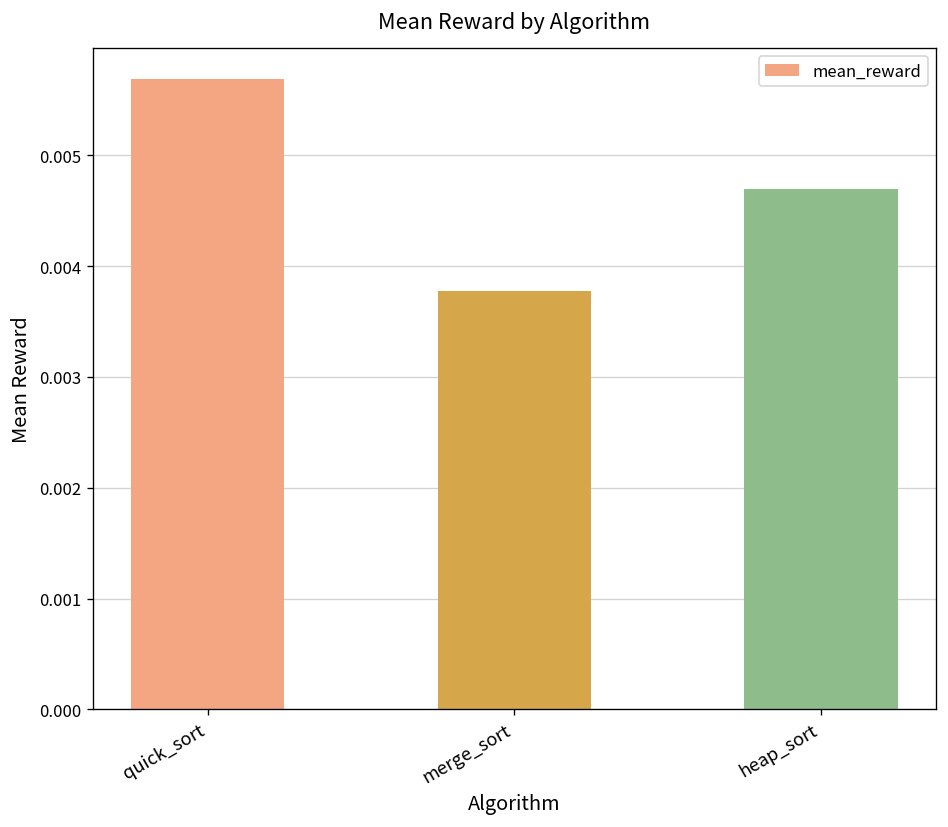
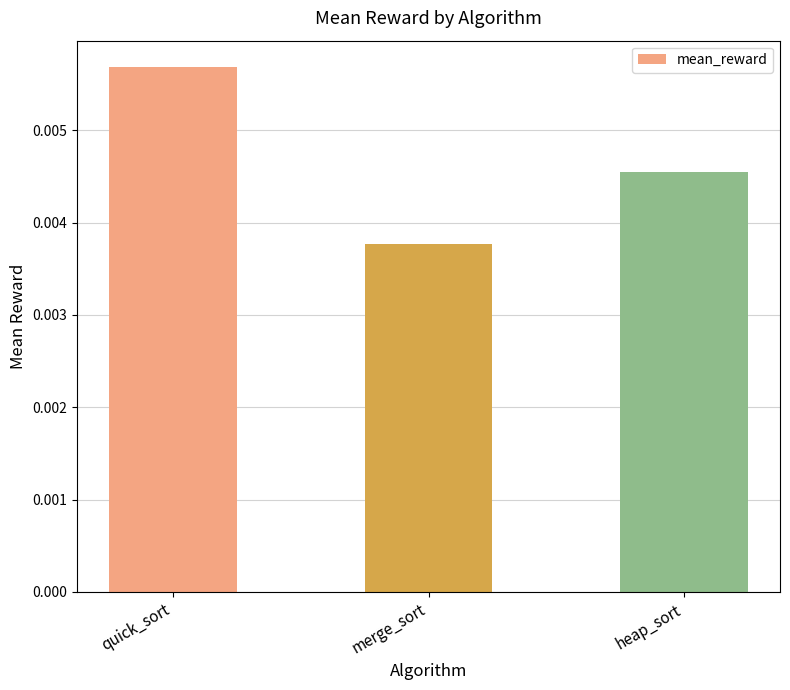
  {
    "quick_sort": 0.0057,
    "merge_sort": 0.0038,
-   "heap_sort": 0.0047
+   "heap_sort": 0.0046
  }
